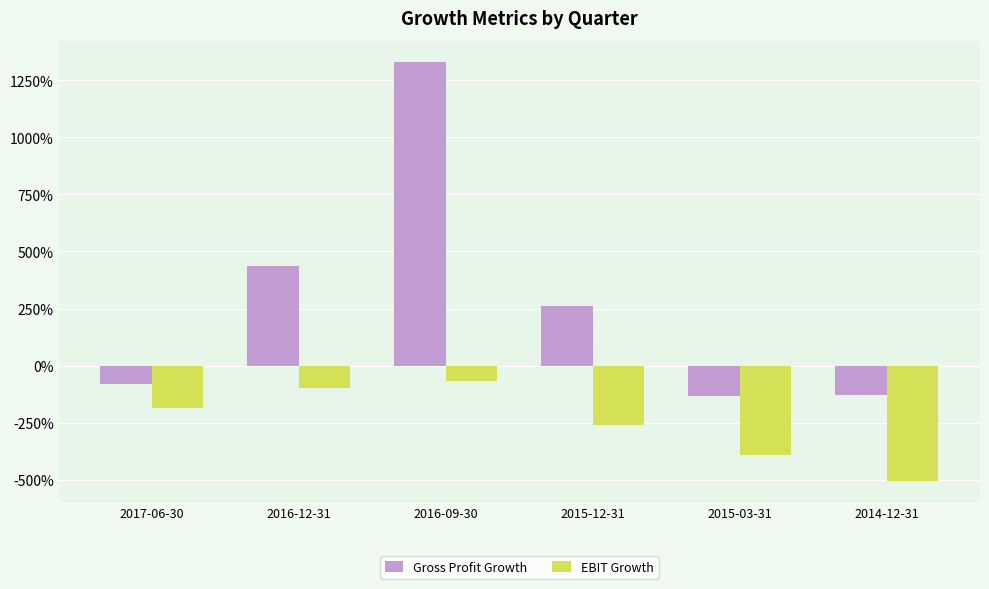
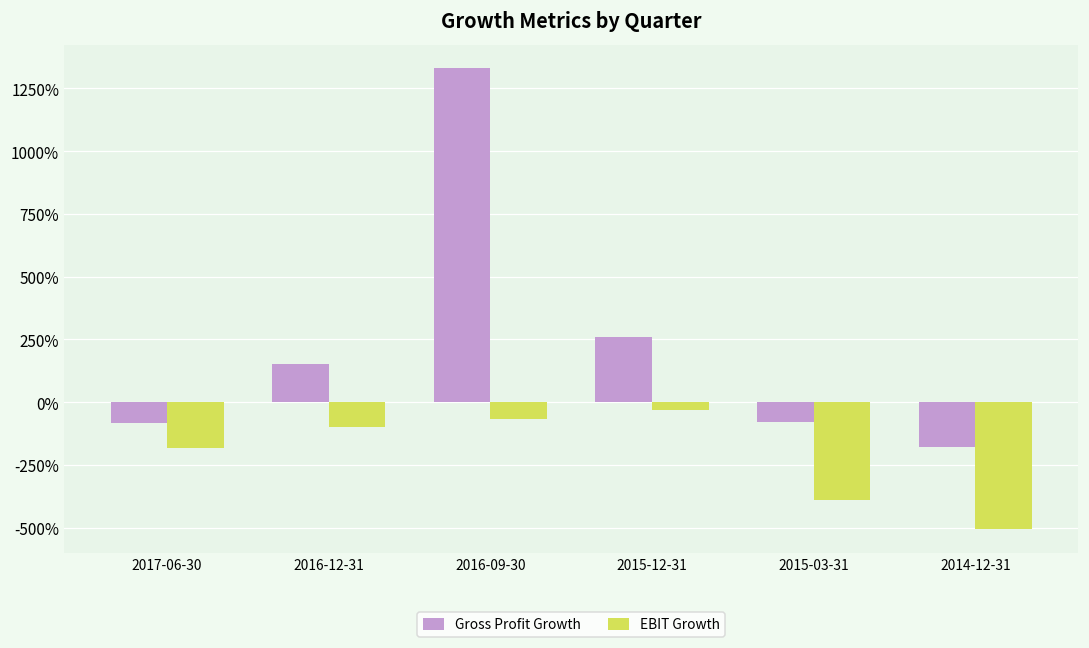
  {
    "Gross Profit Growth": {
      "2017-06-30": "-80%",
-     "2016-12-31": "440%",
+     "2016-12-31": "150%",
      "2016-09-30": "1330%",
      "2015-12-31": "260%",
-     "2015-03-31": "-130%",
-     "2014-12-31": "-130%"
+     "2015-03-31": "-80%",
+     "2014-12-31": "-180%"
    },
    "EBIT Growth": {
      "2017-06-30": "-180%",
      "2016-12-31": "-100%",
      "2016-09-30": "-70%",
-     "2015-12-31": "-260%",
+     "2015-12-31": "-30%",
      "2015-03-31": "-390%",
      "2014-12-31": "-510%"
    }
  }
